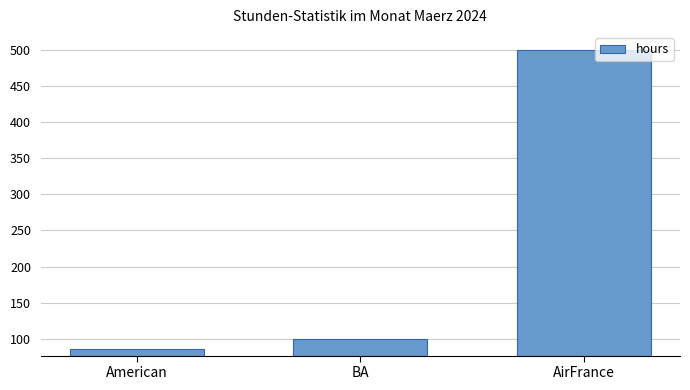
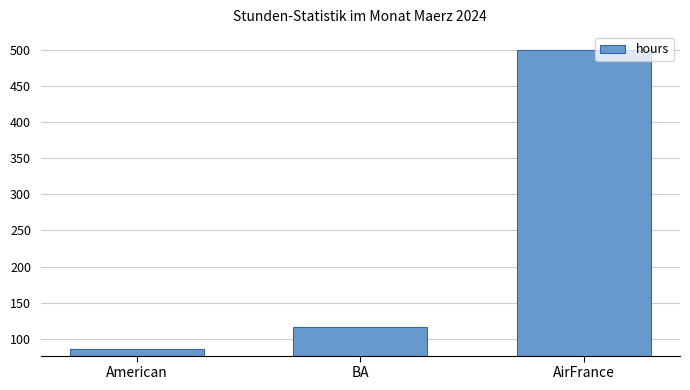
  {
    "American": 90,
-   "BA": 100,
+   "BA": 120,
    "AirFrance": 500
  }
